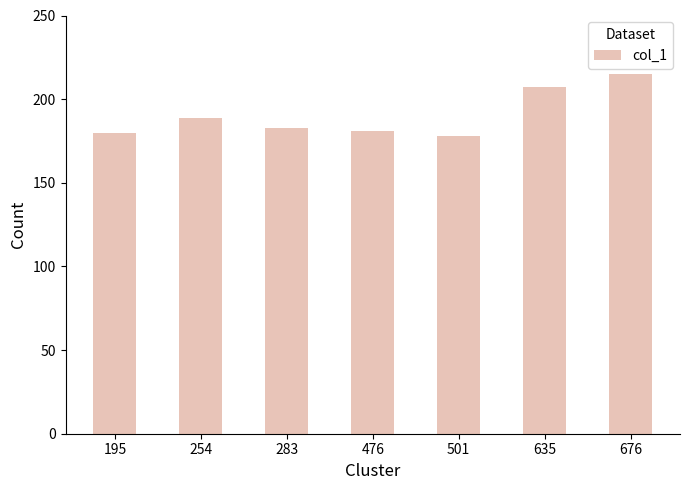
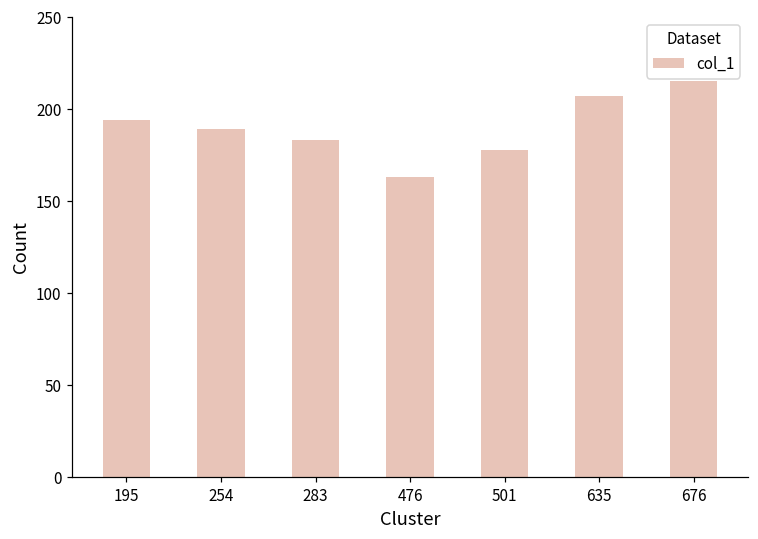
  {
-   "195": 180,
+   "195": 194,
    "254": 189,
    "283": 183,
-   "476": 181,
+   "476": 163,
    "501": 178,
    "635": 207,
    "676": 215
  }
